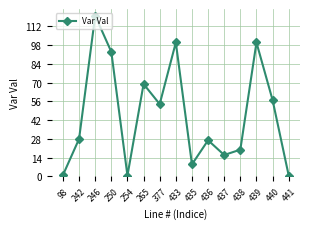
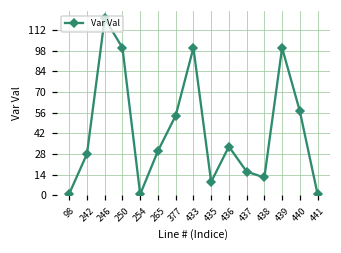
  {
    "98": 1,
    "242": 28,
-   "250": 93,
+   "250": 100,
    "254": 1,
-   "265": 69,
+   "265": 30,
    "377": 54,
    "433": 100,
    "435": 9,
-   "436": 27,
+   "436": 33,
    "437": 16,
-   "438": 20,
+   "438": 12,
    "439": 100,
    "440": 57,
    "441": 1
  }
